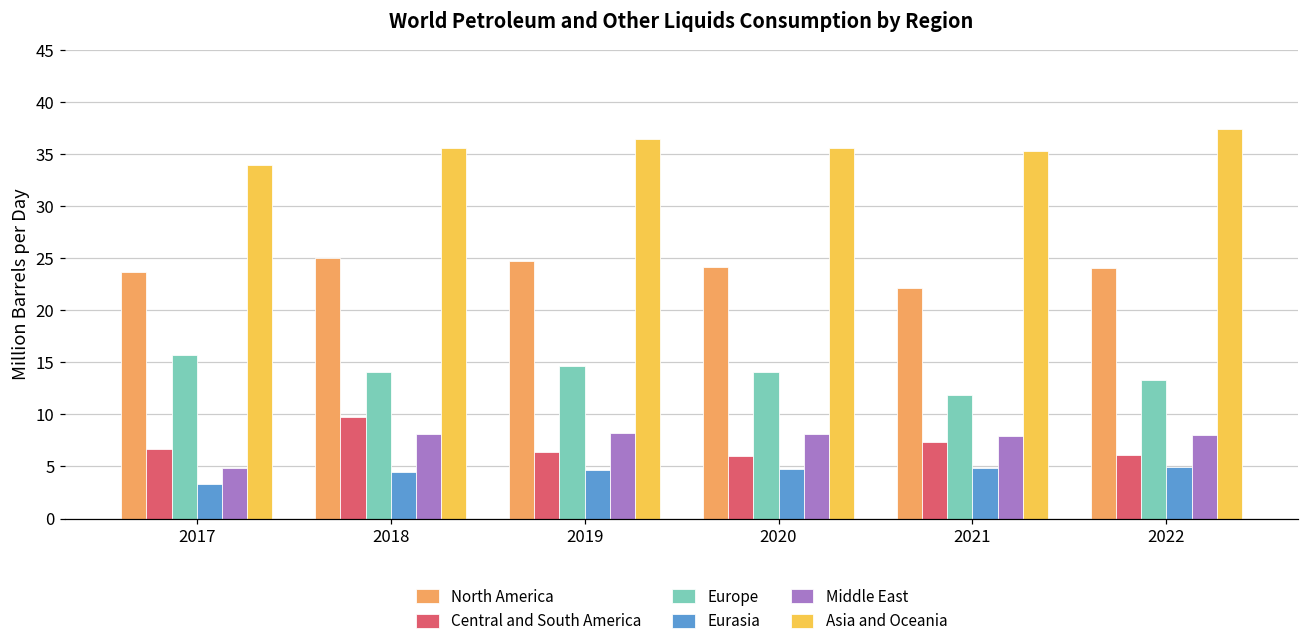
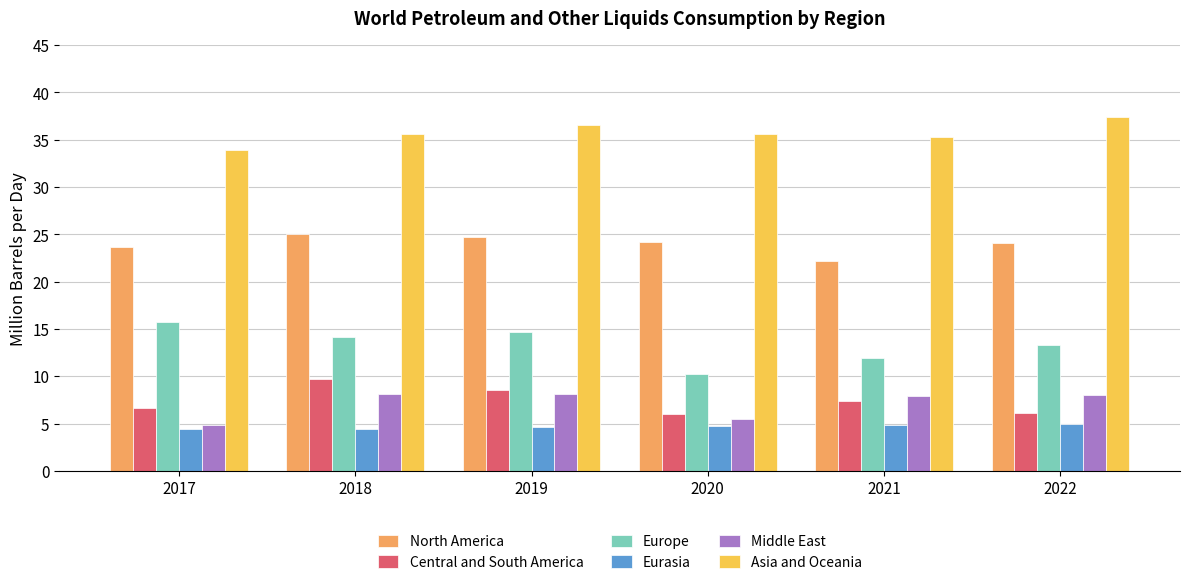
  {
    "Central and South America": {
      "2017": 7,
      "2018": 10,
-     "2019": 6,
+     "2019": 9,
      "2020": 6,
      "2021": 7,
      "2022": 6
    },
    "Europe": {
      "2017": 16,
      "2018": 14,
      "2019": 15,
-     "2020": 14,
+     "2020": 10,
      "2021": 12,
      "2022": 13
    },
    "Eurasia": {
-     "2017": 3,
+     "2017": 4,
      "2018": 4,
      "2019": 5,
      "2020": 5,
      "2021": 5,
      "2022": 5
    },
    "Middle East": {
      "2017": 5,
      "2018": 8,
      "2019": 8,
-     "2020": 8,
+     "2020": 5,
      "2021": 8,
      "2022": 8
    }
  }
